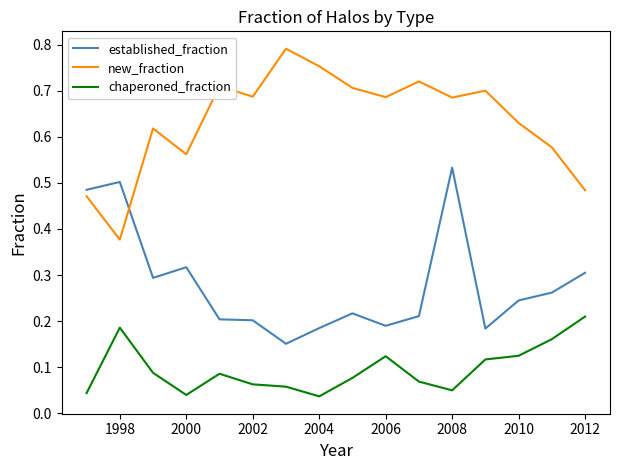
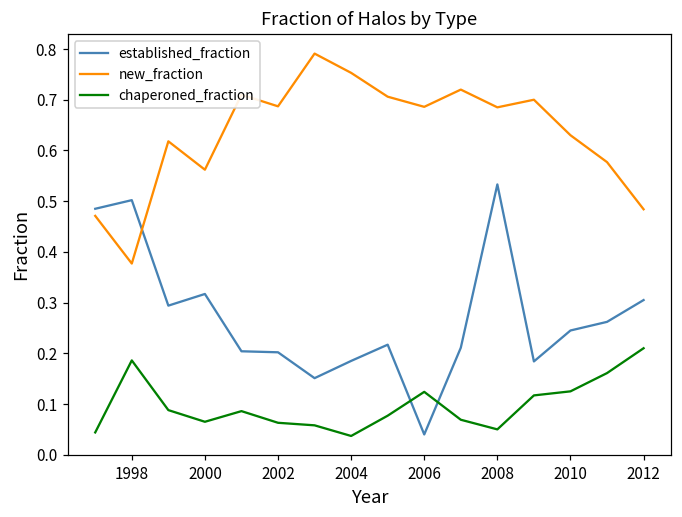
  {
    "established_fraction": {
      "1998": 0.50,
      "2000": 0.32,
      "2002": 0.20,
      "2004": 0.19,
-     "2006": 0.19,
+     "2006": 0.04,
      "2008": 0.53,
      "2010": 0.25,
      "2012": 0.31
    },
    "new_fraction": {
      "1998": 0.38,
      "2000": 0.56,
      "2002": 0.69,
      "2004": 0.75,
      "2006": 0.69,
      "2008": 0.69,
      "2010": 0.63,
      "2012": 0.48
    },
    "chaperoned_fraction": {
      "1998": 0.19,
-     "2000": 0.04,
+     "2000": 0.07,
      "2002": 0.06,
      "2004": 0.04,
      "2006": 0.12,
      "2008": 0.05,
      "2010": 0.13,
      "2012": 0.21
    }
  }
